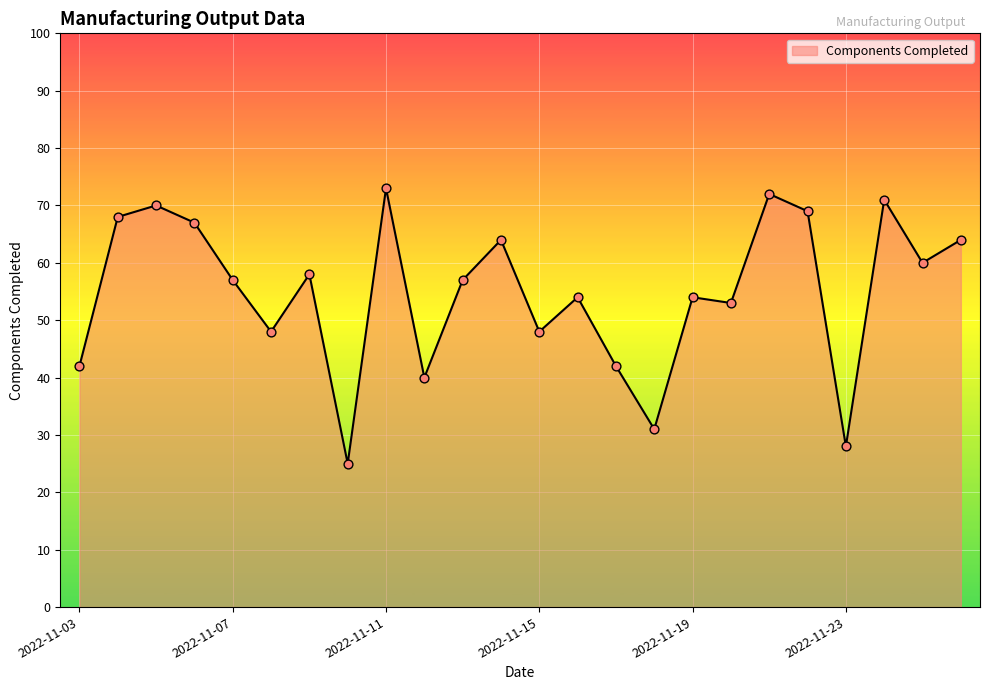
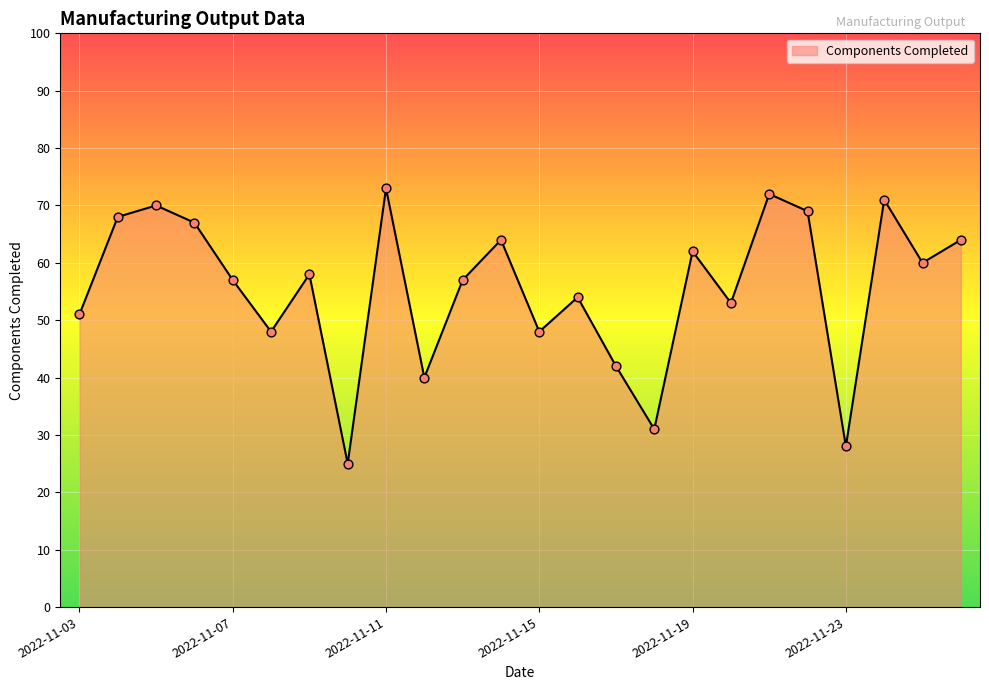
  {
-   "2022-11-03": 42,
+   "2022-11-03": 51,
    "2022-11-07": 57,
    "2022-11-11": 73,
    "2022-11-15": 48,
-   "2022-11-19": 54,
+   "2022-11-19": 62,
    "2022-11-23": 28
  }
